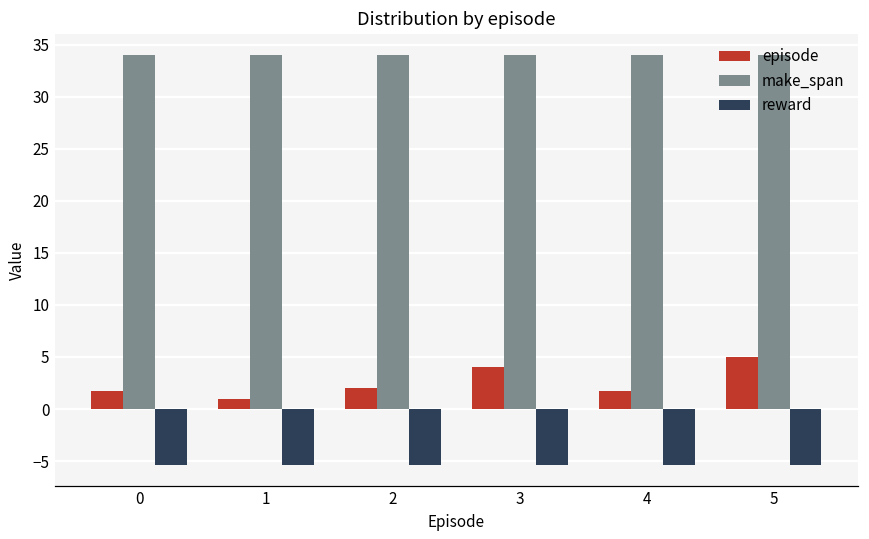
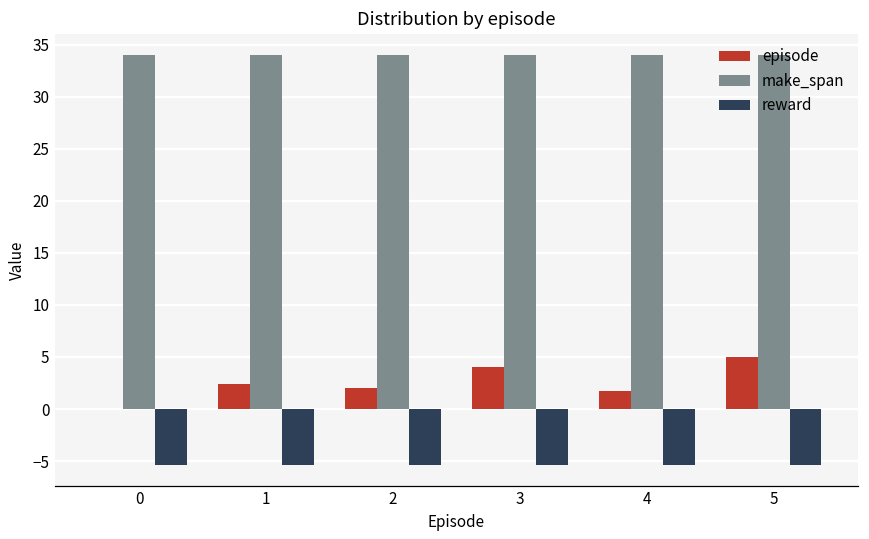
  {
    "episode": {
-     "0": 2,
-     "1": 1,
+     "0": 0,
+     "1": 2,
      "2": 2,
      "3": 4,
      "4": 2,
      "5": 5
    },
    "make_span": {
      "0": 34,
      "1": 34,
      "2": 34,
      "3": 34,
      "4": 34,
      "5": 34
    },
    "reward": {
      "0": -5,
      "1": -5,
      "2": -5,
      "3": -5,
      "4": -5,
      "5": -5
    }
  }
